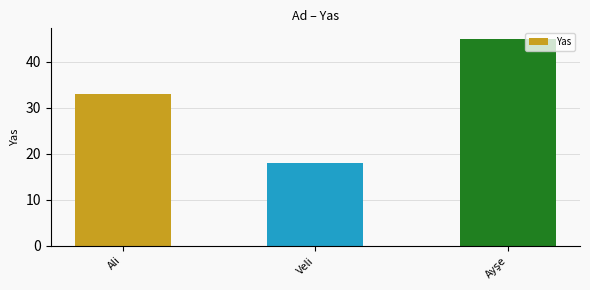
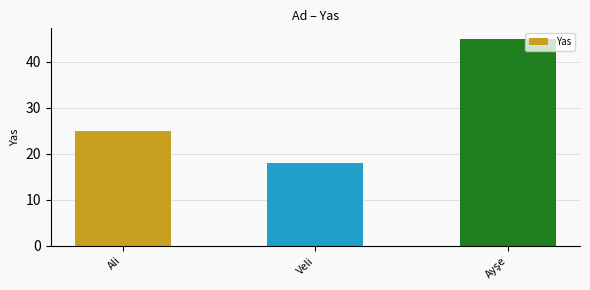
  {
-   "Ali": 33,
+   "Ali": 25,
    "Veli": 18,
    "Ayşe": 45
  }
